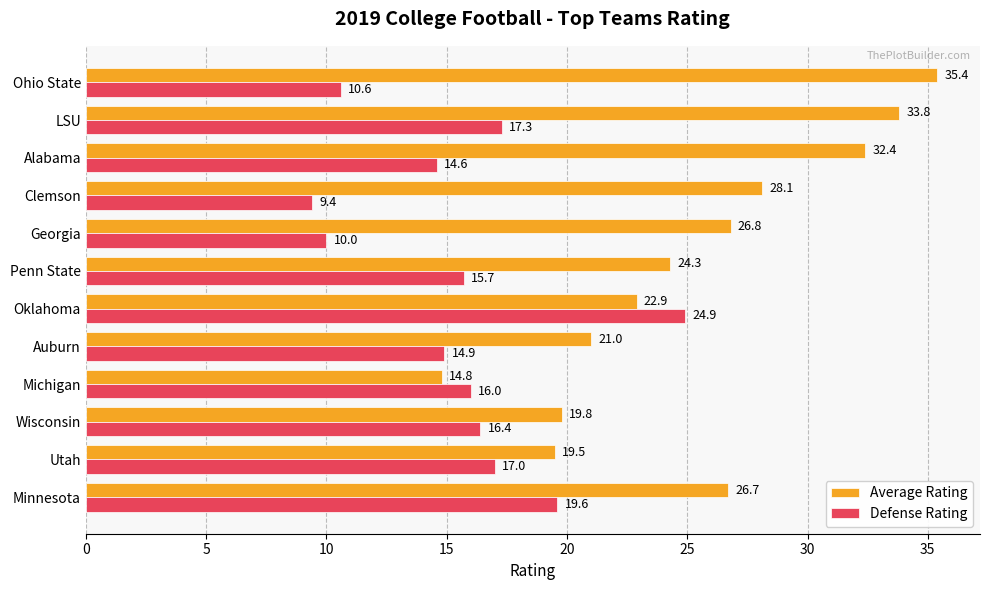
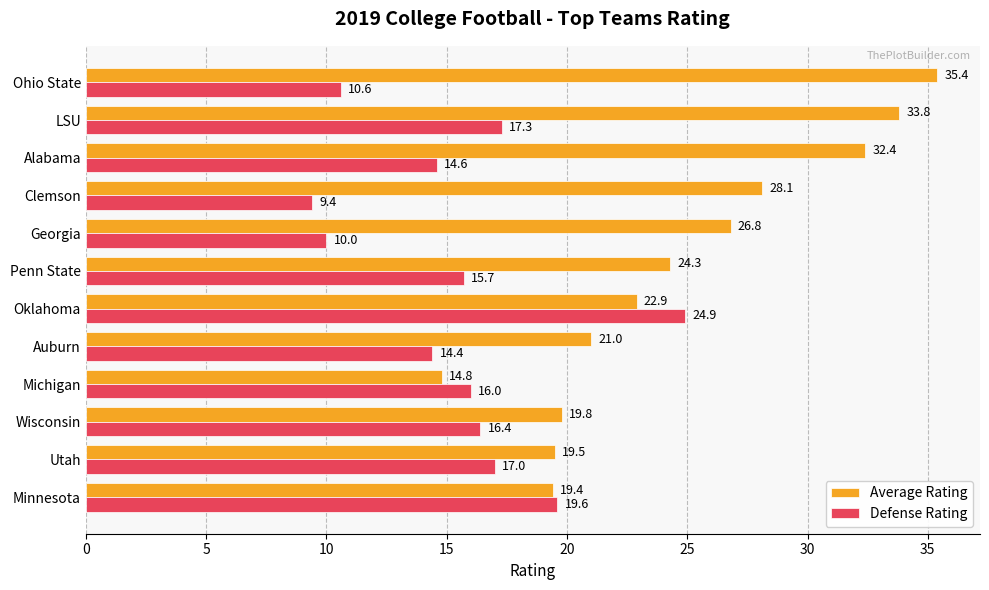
  {
    "Average Rating": {
      "Ohio State": 35.4,
      "LSU": 33.8,
      "Alabama": 32.4,
      "Clemson": 28.1,
      "Georgia": 26.8,
      "Penn State": 24.3,
      "Oklahoma": 22.9,
      "Auburn": 21.0,
      "Michigan": 14.8,
      "Wisconsin": 19.8,
      "Utah": 19.5,
-     "Minnesota": 26.7
+     "Minnesota": 19.4
    },
    "Defense Rating": {
      "Ohio State": 10.6,
      "LSU": 17.3,
      "Alabama": 14.6,
      "Clemson": 9.4,
      "Georgia": 10.0,
      "Penn State": 15.7,
      "Oklahoma": 24.9,
-     "Auburn": 14.9,
+     "Auburn": 14.4,
      "Michigan": 16.0,
      "Wisconsin": 16.4,
      "Utah": 17.0,
      "Minnesota": 19.6
    }
  }
